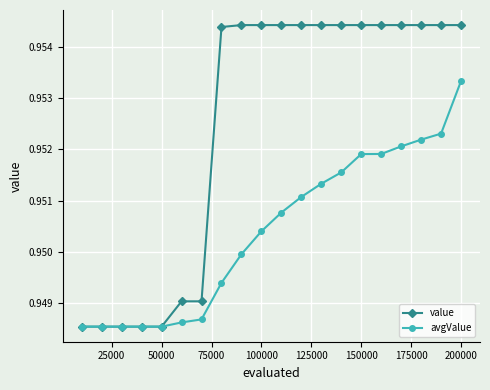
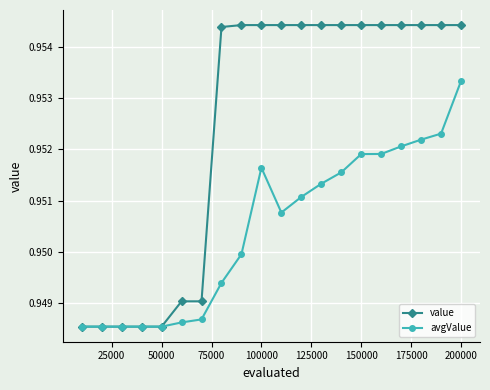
  {
    "value": {
      "100000": 0.9544,
      "150000": 0.9544,
      "200000": 0.9544
    },
    "avgValue": {
-     "100000": 0.9504,
+     "100000": 0.9516,
      "150000": 0.9519,
      "200000": 0.9533
    }
  }
